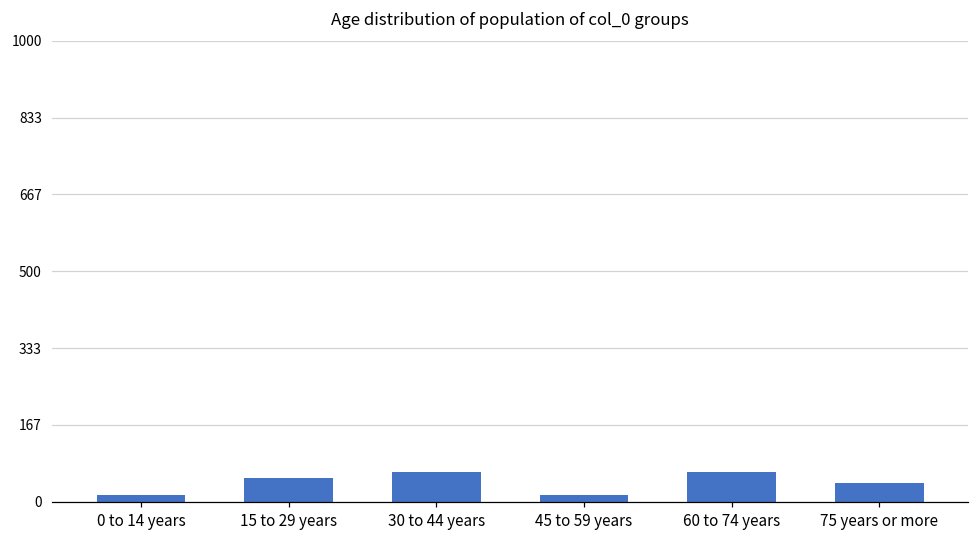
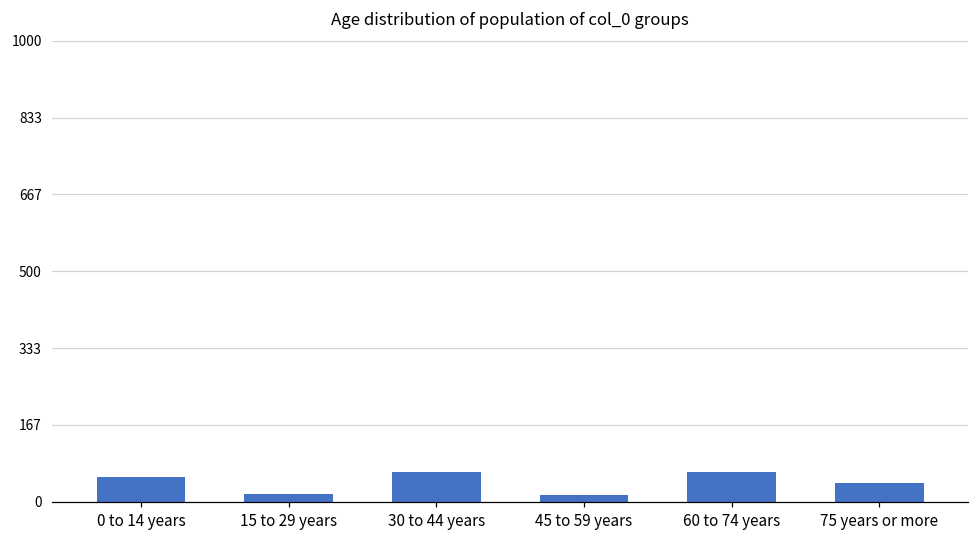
  {
-   "0 to 14 years": 20,
-   "15 to 29 years": 50,
+   "0 to 14 years": 60,
+   "15 to 29 years": 20,
    "30 to 44 years": 60,
    "45 to 59 years": 20,
    "60 to 74 years": 60,
    "75 years or more": 40
  }
